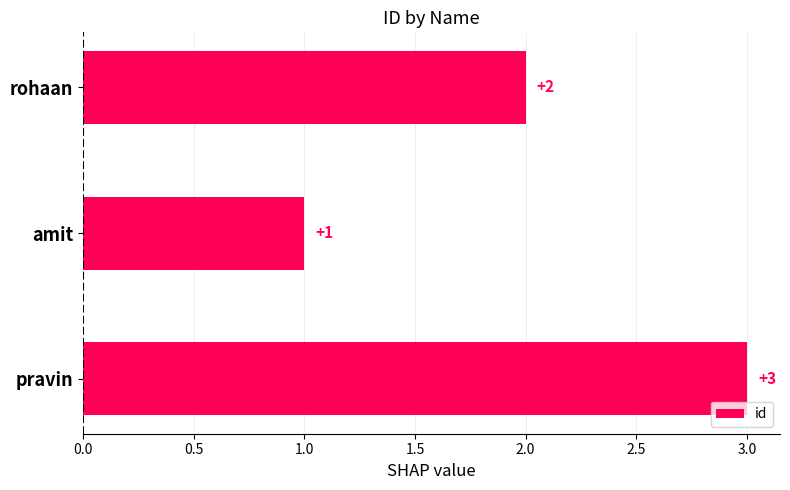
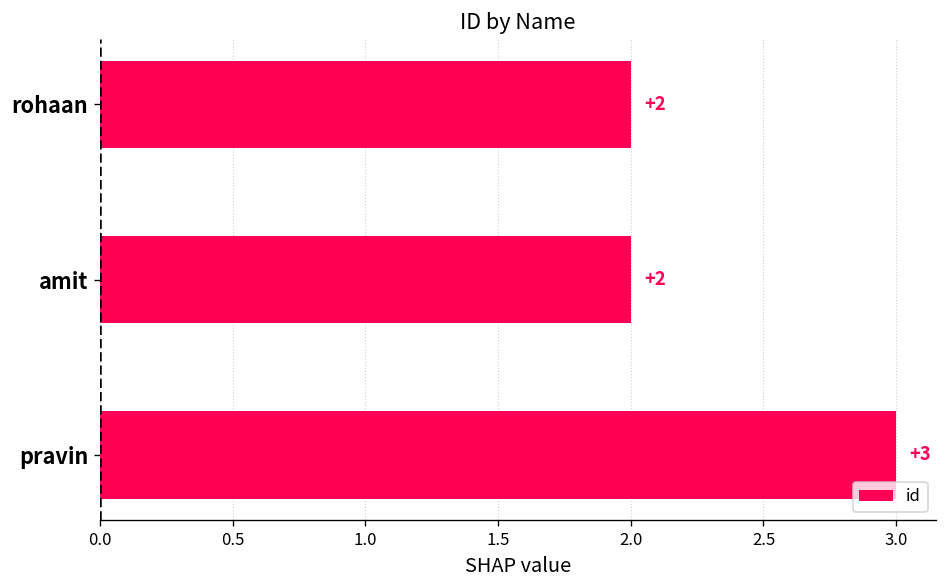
  {
    "rohaan": "+2",
-   "amit": "+1",
+   "amit": "+2",
    "pravin": "+3"
  }
